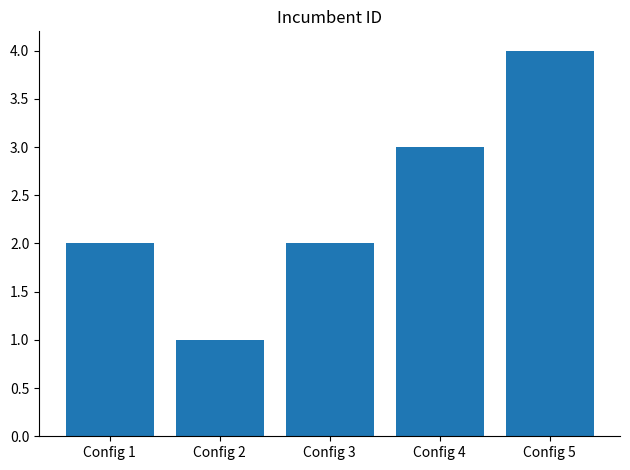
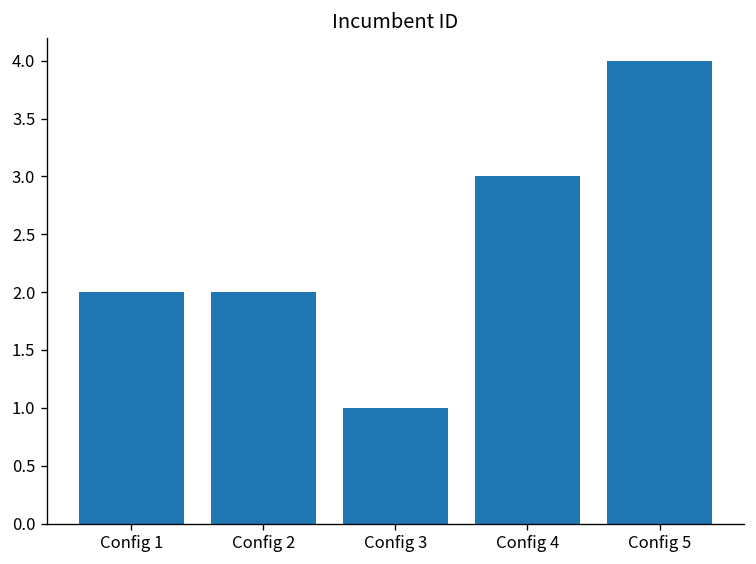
  {
    "Config 1": 2,
-   "Config 2": 1,
-   "Config 3": 2,
+   "Config 2": 2,
+   "Config 3": 1,
    "Config 4": 3,
    "Config 5": 4
  }
